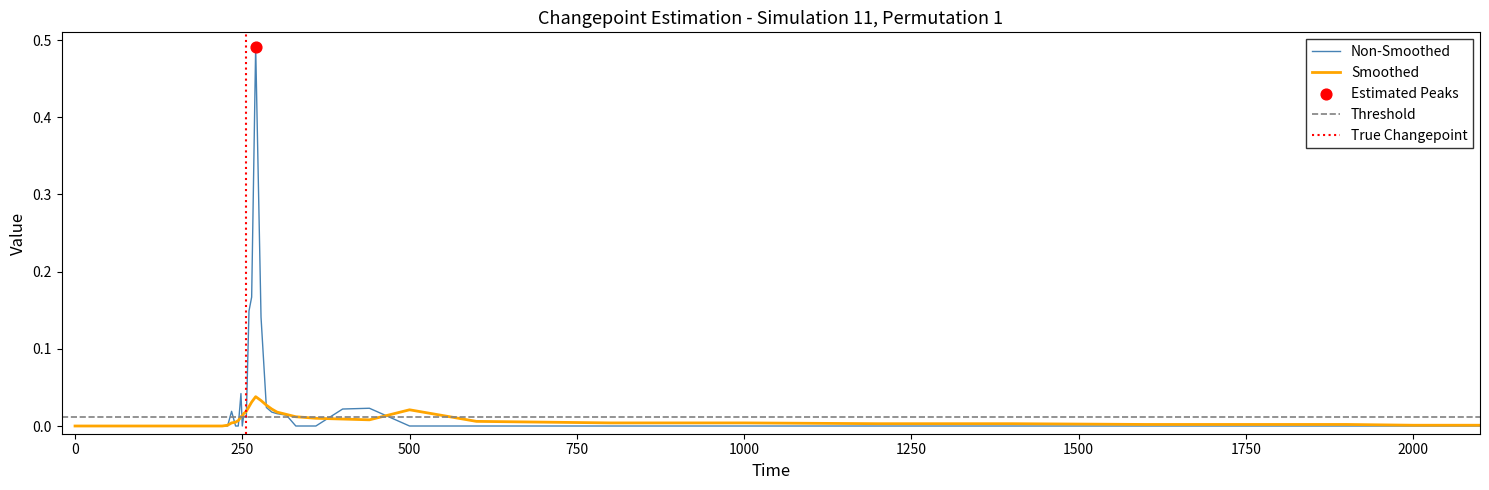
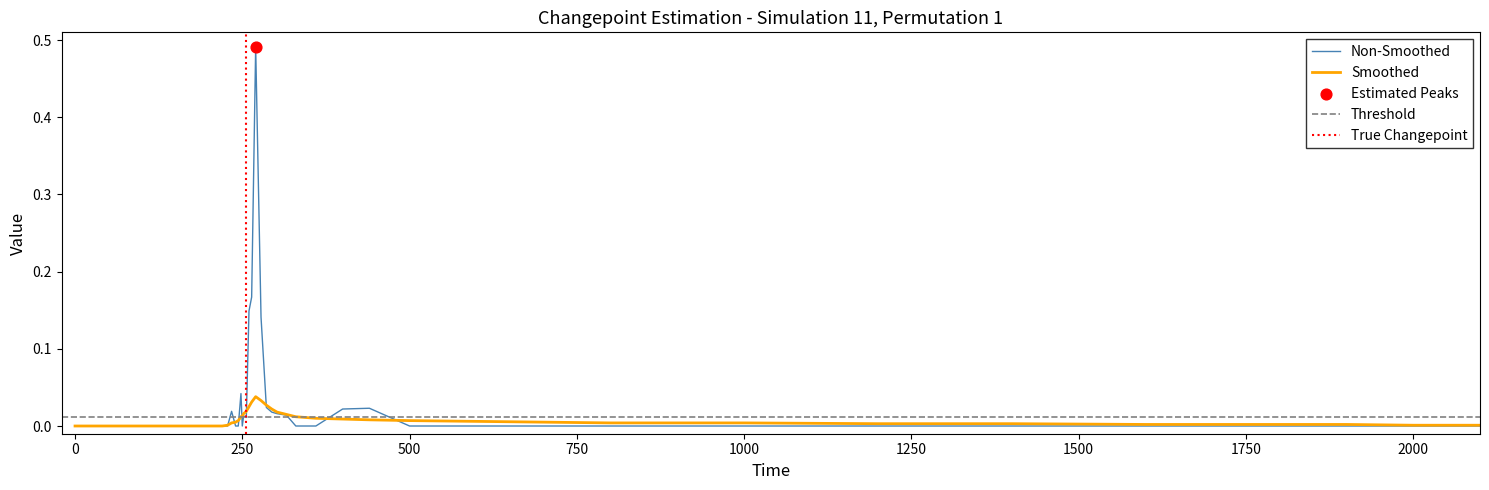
  {
    "Non-Smoothed": {
      "250": 0.00,
      "500": 0.00,
      "1000": 0.00
    },
    "Smoothed": {
-     "500": 0.02,
+     "500": 0.01,
      "1000": 0.00
    }
  }
